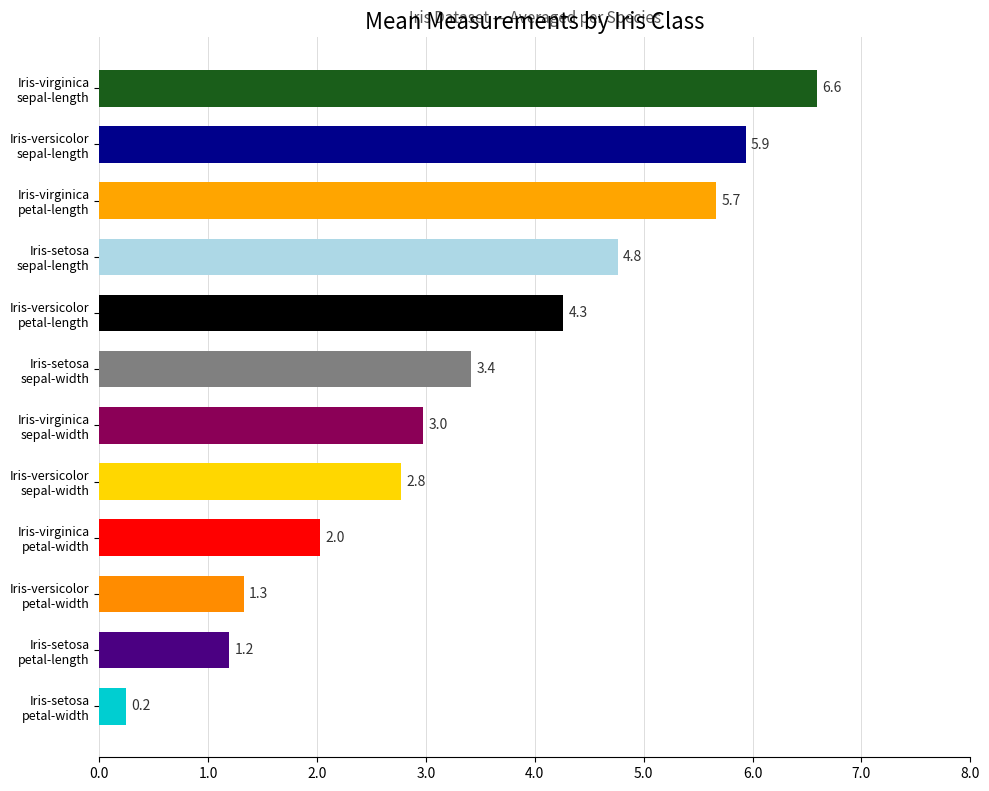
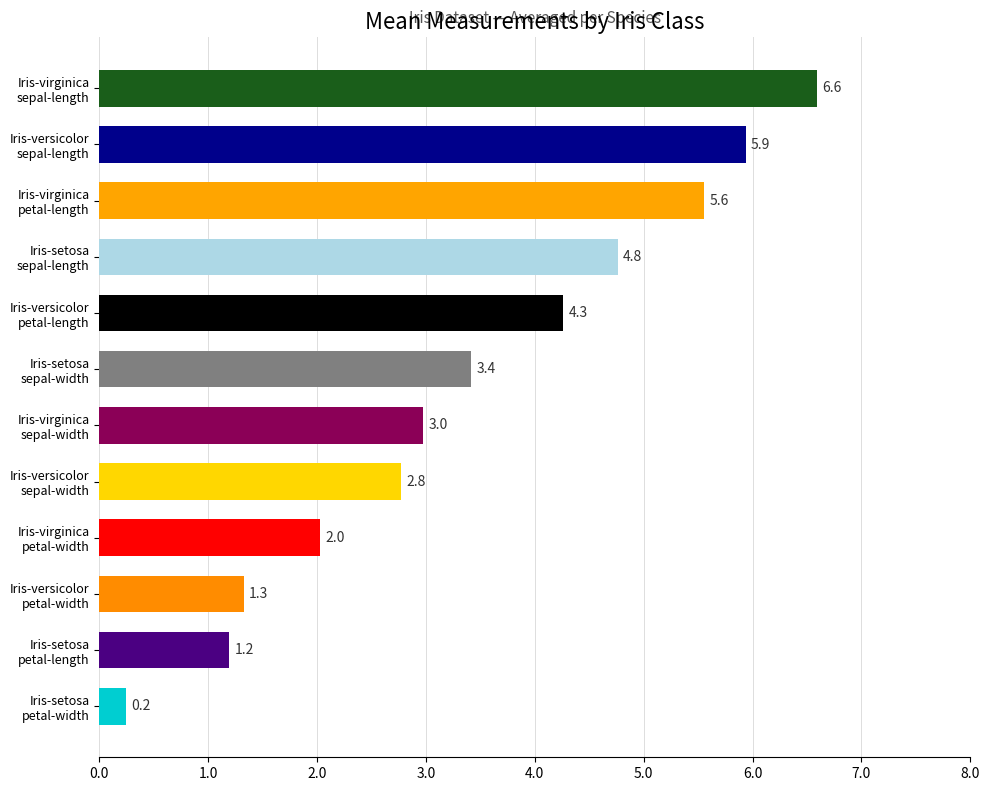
  {
    "Iris-virginica sepal-length": 6.6,
    "Iris-versicolor sepal-length": 5.9,
-   "Iris-virginica petal-length": 5.7,
+   "Iris-virginica petal-length": 5.6,
    "Iris-setosa sepal-length": 4.8,
    "Iris-versicolor petal-length": 4.3,
    "Iris-setosa sepal-width": 3.4,
    "Iris-virginica sepal-width": 3.0,
    "Iris-versicolor sepal-width": 2.8,
    "Iris-virginica petal-width": 2.0,
    "Iris-versicolor petal-width": 1.3,
    "Iris-setosa petal-length": 1.2,
    "Iris-setosa petal-width": 0.2
  }
